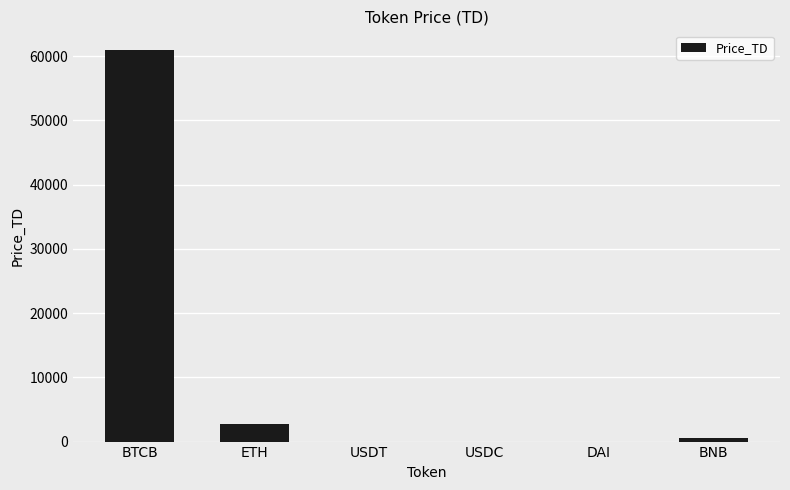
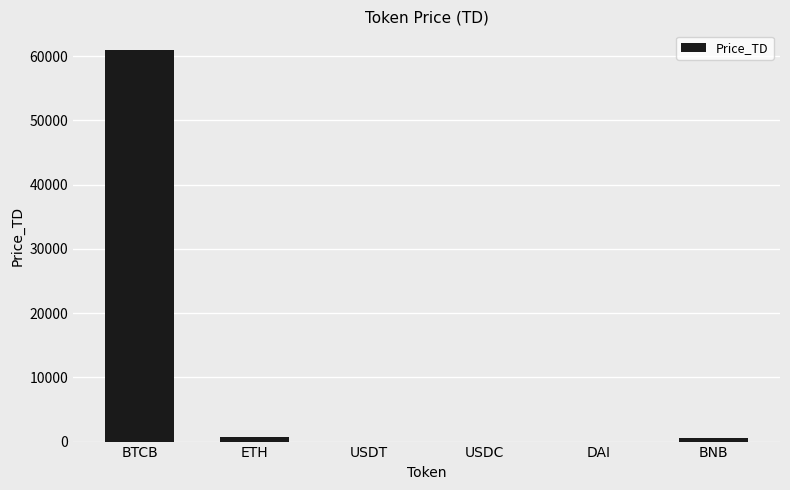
  {
    "BTCB": 61000,
-   "ETH": 3000,
+   "ETH": 1000,
    "BNB": 1000
  }
